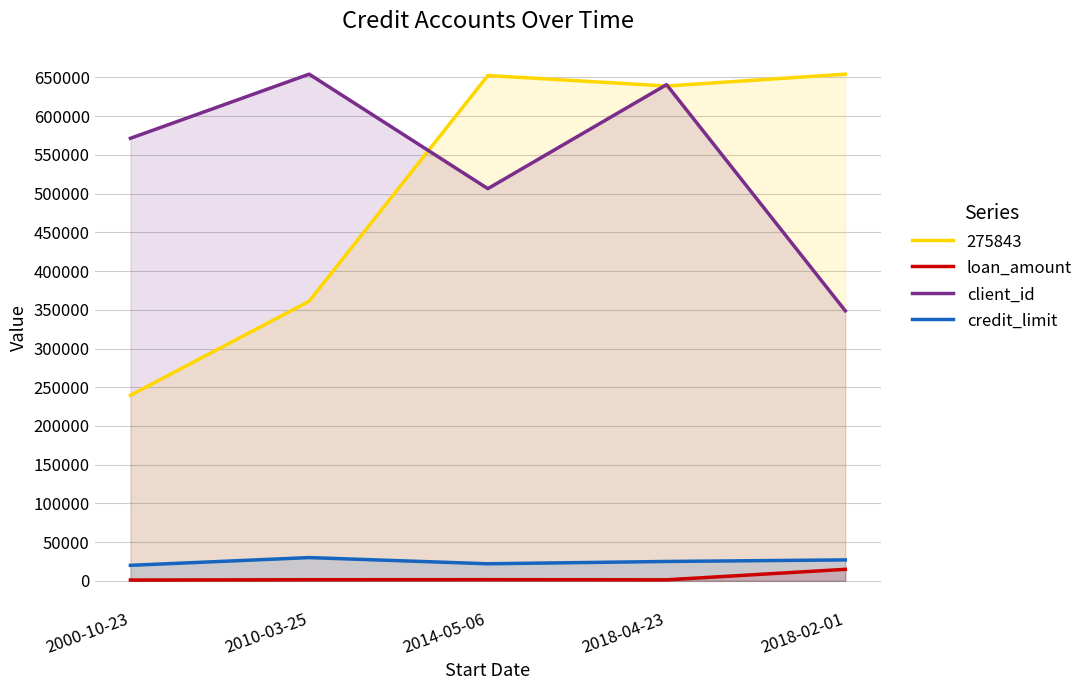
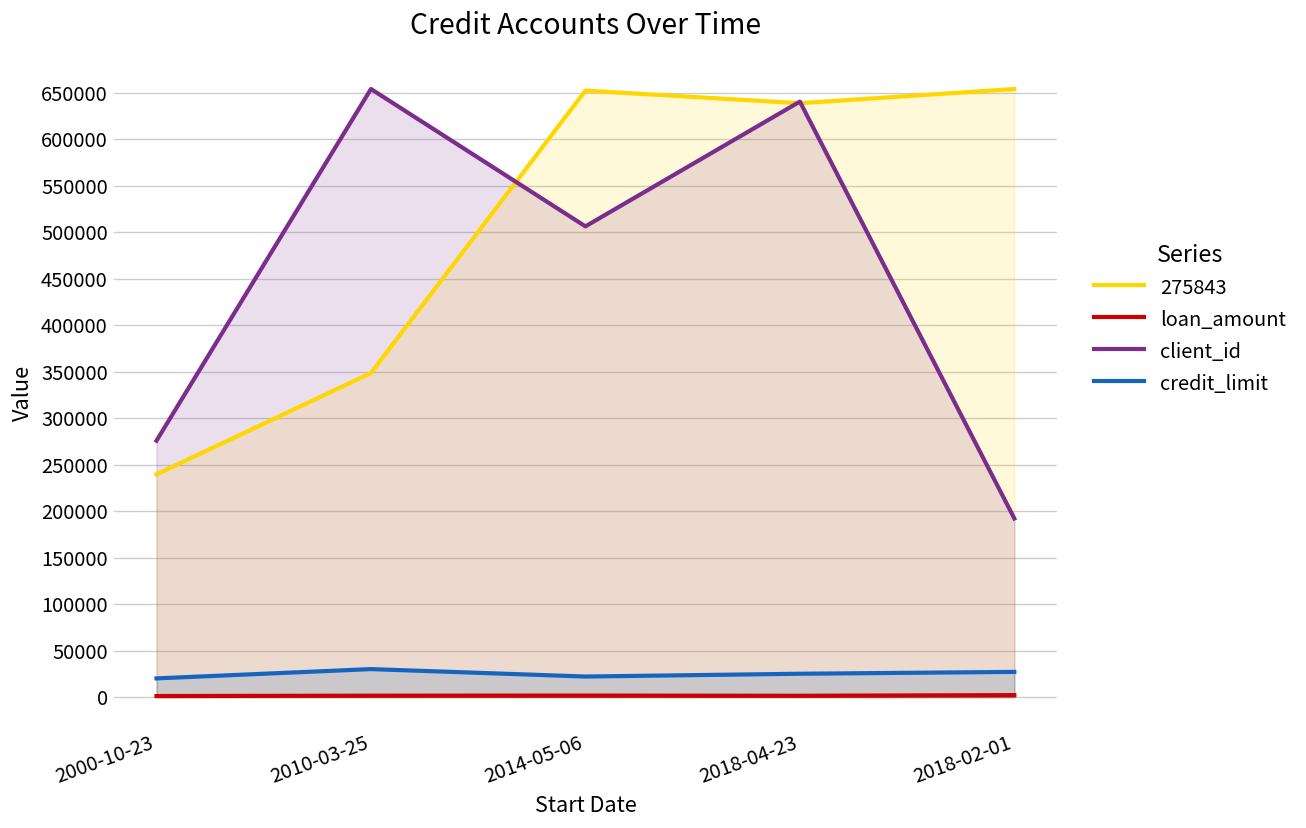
  {
    "275843": {
      "2000-10-23": 240000,
-     "2010-03-25": 360000,
+     "2010-03-25": 350000,
      "2014-05-06": 650000,
      "2018-02-01": 650000
    },
    "loan_amount": {
      "2000-10-23": 0,
      "2010-03-25": 0,
      "2014-05-06": 0,
      "2018-04-23": 0,
-     "2018-02-01": 10000
+     "2018-02-01": 0
    },
    "client_id": {
-     "2000-10-23": 570000,
+     "2000-10-23": 280000,
      "2010-03-25": 650000,
      "2014-05-06": 510000,
-     "2018-02-01": 350000
+     "2018-02-01": 190000
    },
    "credit_limit": {
      "2000-10-23": 20000,
      "2010-03-25": 30000,
      "2014-05-06": 20000,
      "2018-04-23": 30000,
      "2018-02-01": 30000
    }
  }
